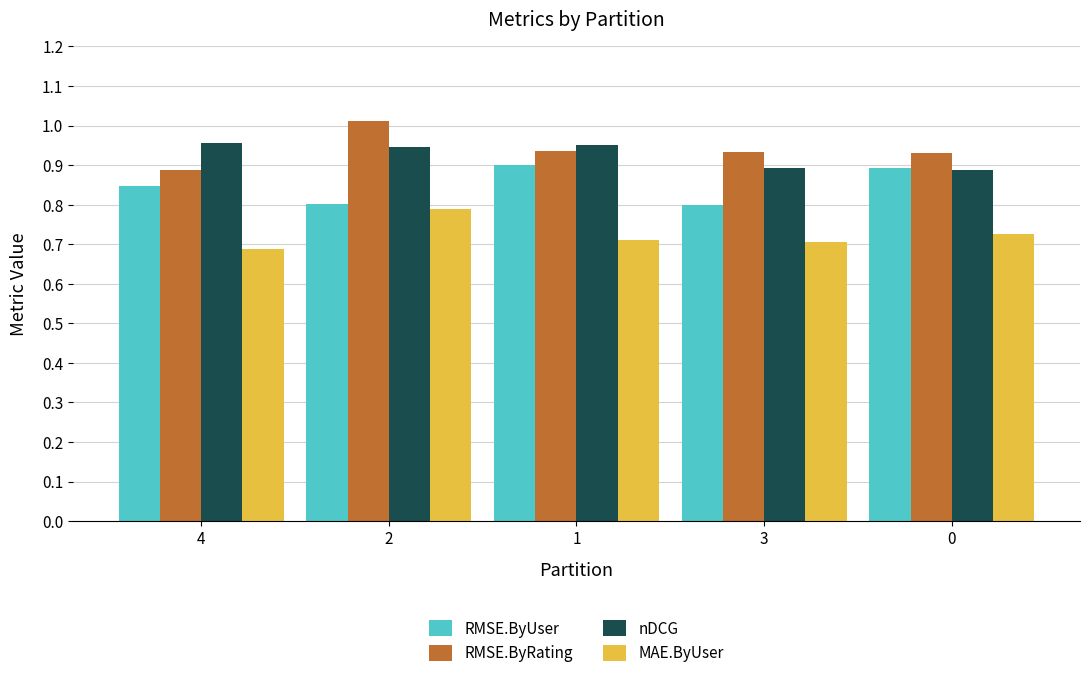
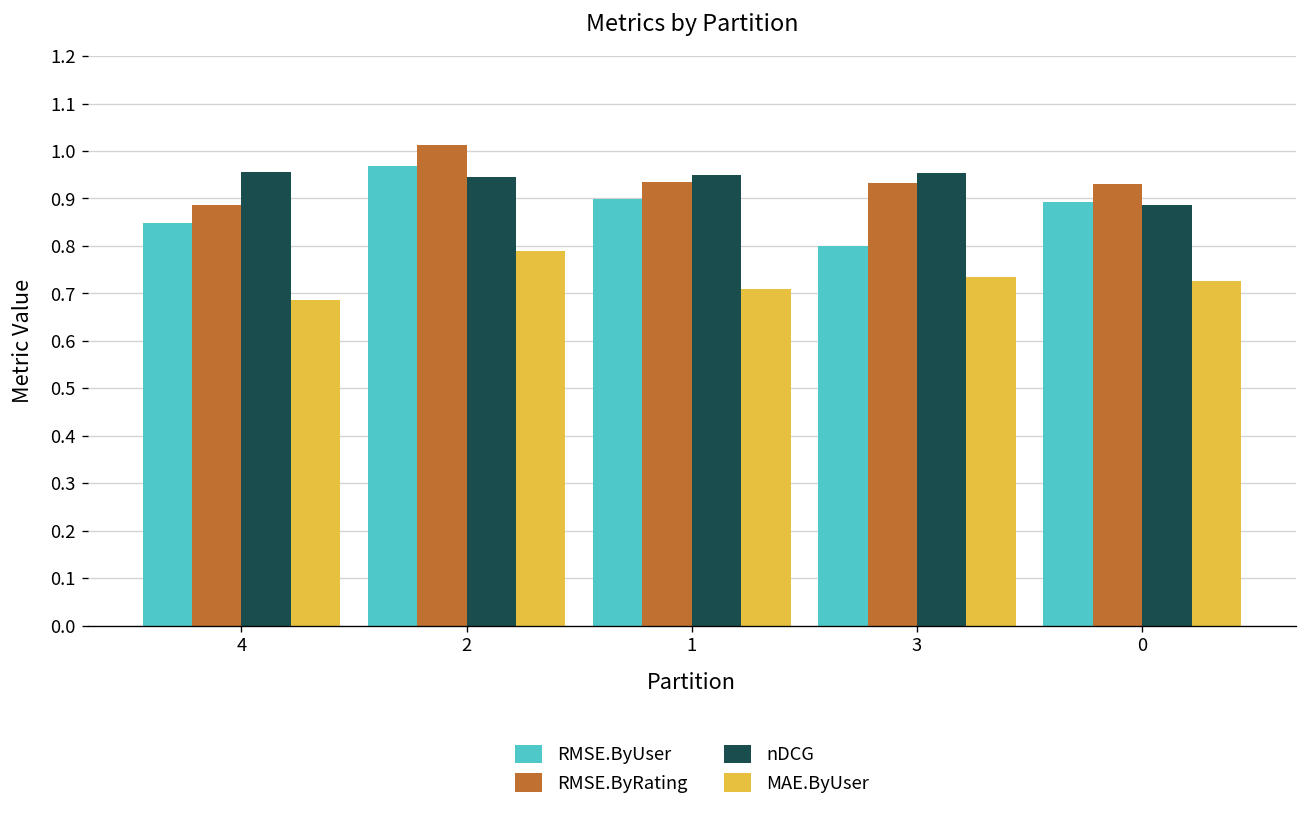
  {
    "RMSE.ByUser": {
      "4": 0.85,
-     "2": 0.80,
+     "2": 0.97,
      "1": 0.90,
      "3": 0.80,
      "0": 0.89
    },
    "RMSE.ByRating": {
      "4": 0.89,
      "2": 1.01,
      "1": 0.93,
      "3": 0.93,
      "0": 0.93
    },
    "nDCG": {
      "4": 0.96,
      "2": 0.95,
      "1": 0.95,
-     "3": 0.89,
+     "3": 0.95,
      "0": 0.89
    },
    "MAE.ByUser": {
      "4": 0.69,
      "2": 0.79,
      "1": 0.71,
-     "3": 0.70,
+     "3": 0.73,
      "0": 0.73
    }
  }
